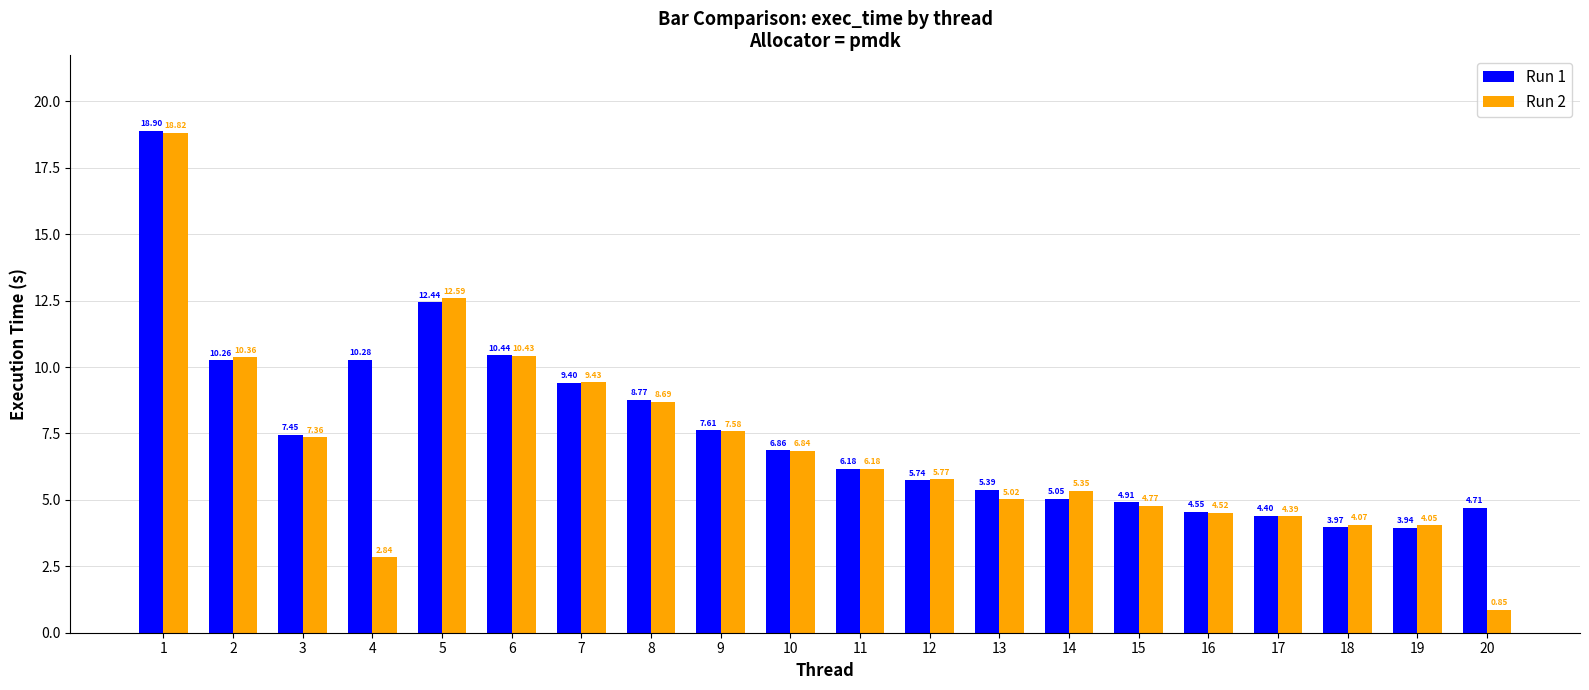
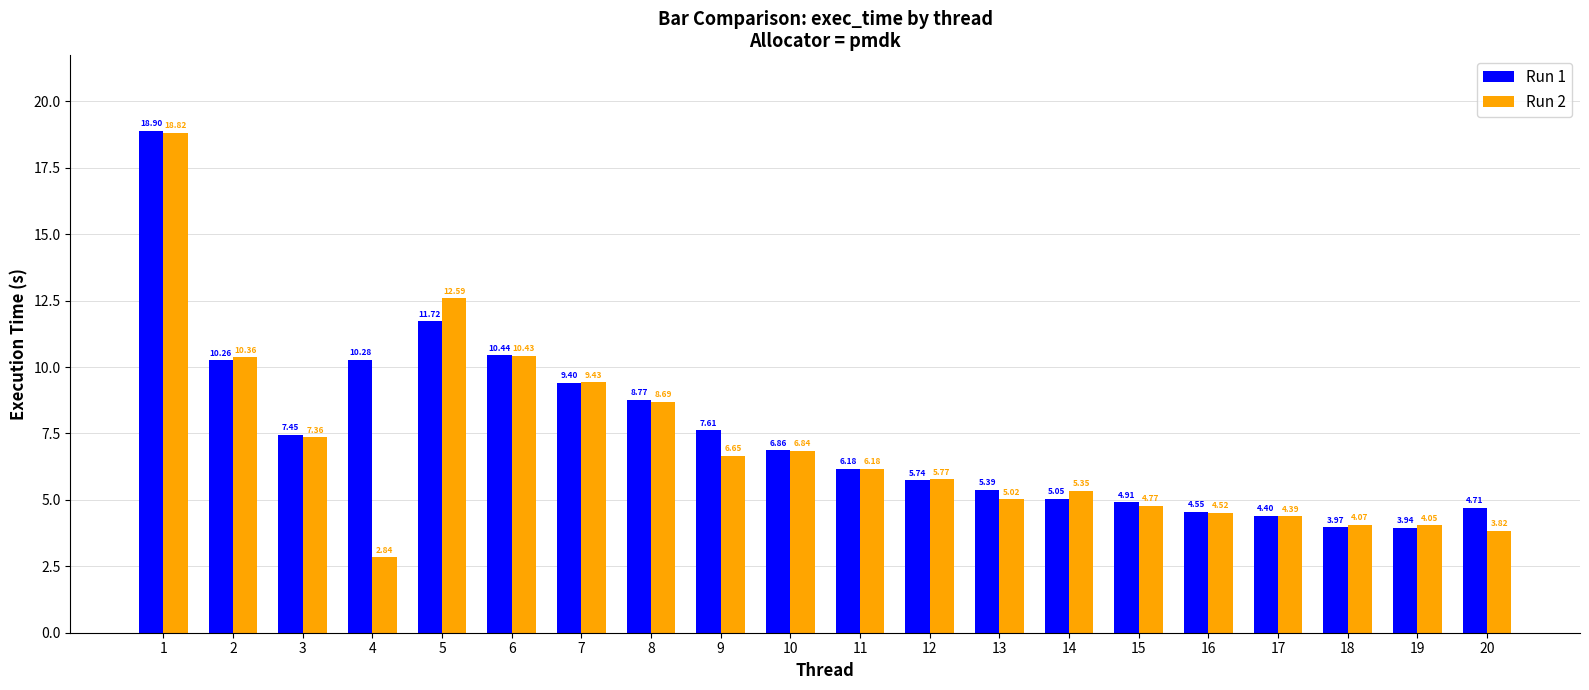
  {
    "Run 1": {
      "1": 18.90,
      "2": 10.26,
      "3": 7.45,
      "4": 10.28,
-     "5": 12.44,
+     "5": 11.72,
      "6": 10.44,
      "7": 9.40,
      "8": 8.77,
      "9": 7.61,
      "10": 6.86,
      "11": 6.18,
      "12": 5.74,
      "13": 5.39,
      "14": 5.05,
      "15": 4.91,
      "16": 4.55,
      "17": 4.40,
      "18": 3.97,
      "19": 3.94,
      "20": 4.71
    },
    "Run 2": {
      "1": 18.82,
      "2": 10.36,
      "3": 7.36,
      "4": 2.84,
      "5": 12.59,
      "6": 10.43,
      "7": 9.43,
      "8": 8.69,
-     "9": 7.58,
+     "9": 6.65,
      "10": 6.84,
      "11": 6.18,
      "12": 5.77,
      "13": 5.02,
      "14": 5.35,
      "15": 4.77,
      "16": 4.52,
      "17": 4.39,
      "18": 4.07,
      "19": 4.05,
-     "20": 0.85
+     "20": 3.82
    }
  }
